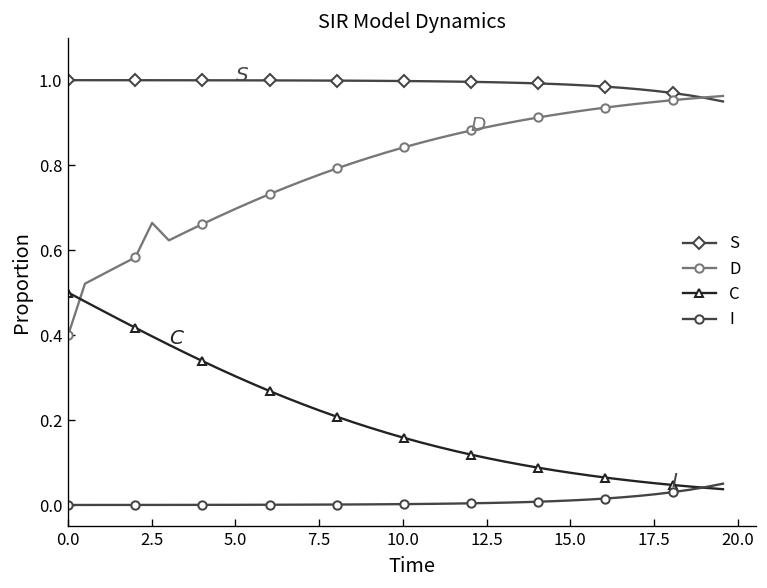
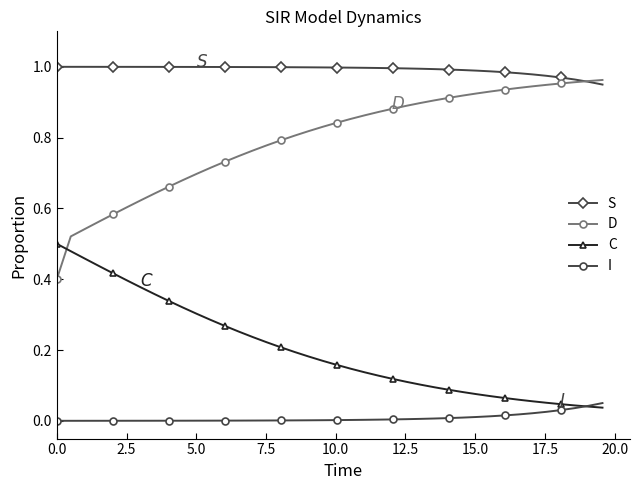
  {
    "D": {
      "0.0": 0.40,
-     "2.5": 0.66
+     "2.5": 0.60
    }
  }
